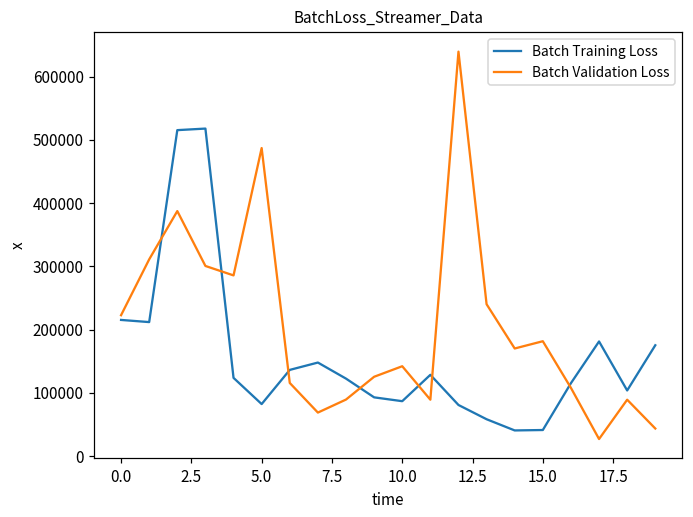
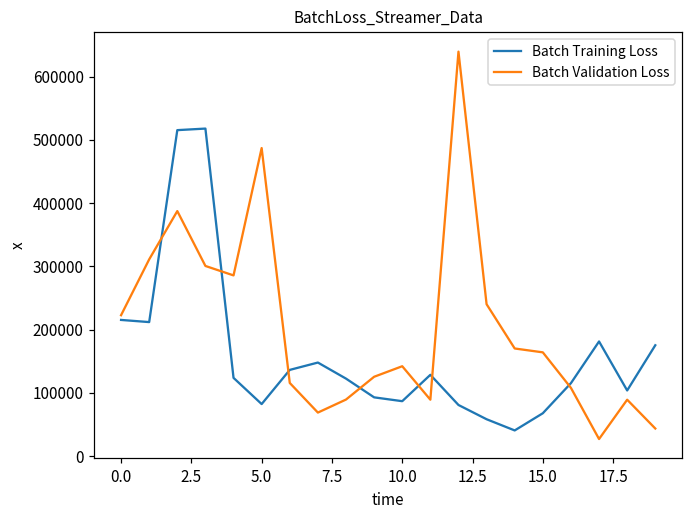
  {
    "Batch Training Loss": {
      "0.0": 220000,
      "5.0": 80000,
      "10.0": 90000,
-     "15.0": 40000
+     "15.0": 70000
    },
    "Batch Validation Loss": {
      "0.0": 220000,
      "5.0": 490000,
      "10.0": 140000,
-     "15.0": 180000
+     "15.0": 160000
    }
  }
